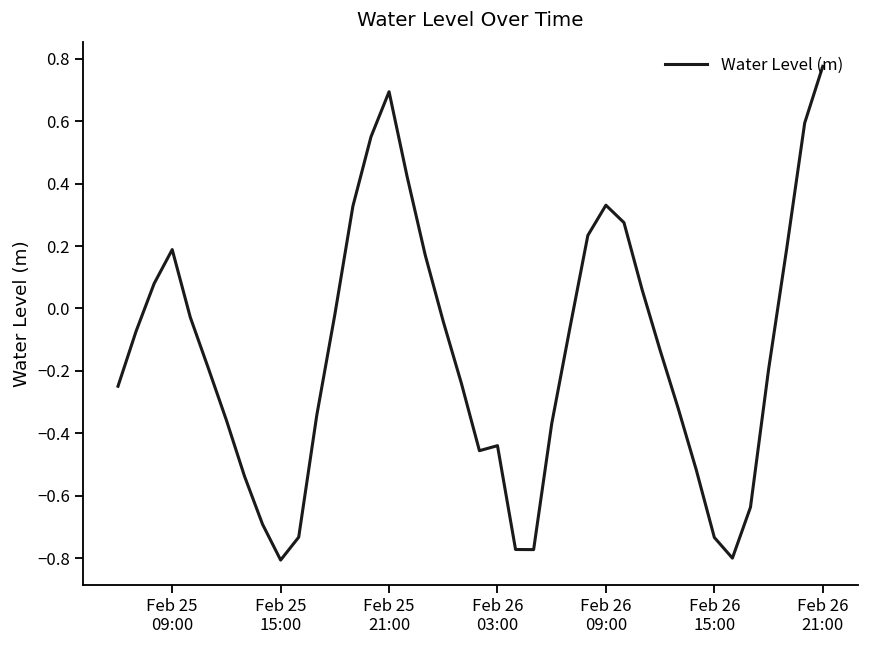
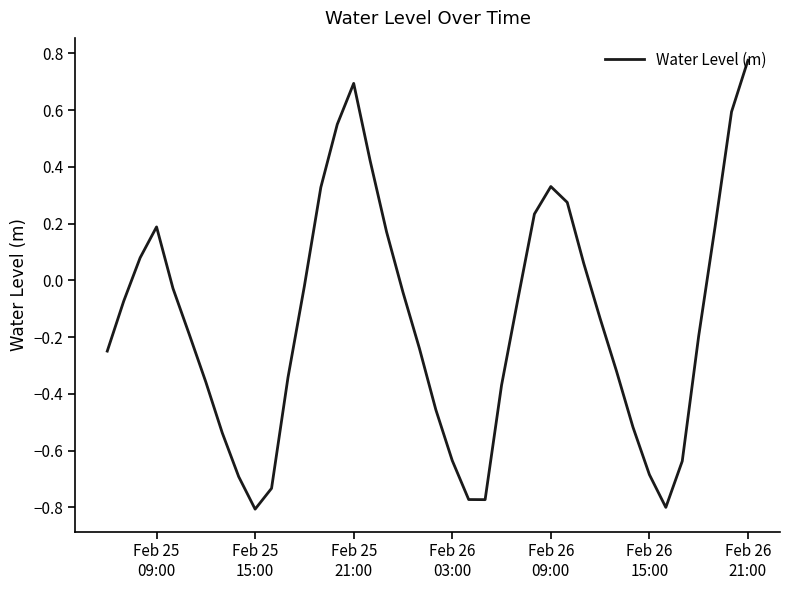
  {
    "Feb 25 09:00": 0.19,
    "Feb 25 15:00": -0.81,
    "Feb 25 21:00": 0.69,
-   "Feb 26 03:00": -0.44,
+   "Feb 26 03:00": -0.63,
    "Feb 26 09:00": 0.33,
-   "Feb 26 15:00": -0.73,
+   "Feb 26 15:00": -0.68,
    "Feb 26 21:00": 0.78
  }
